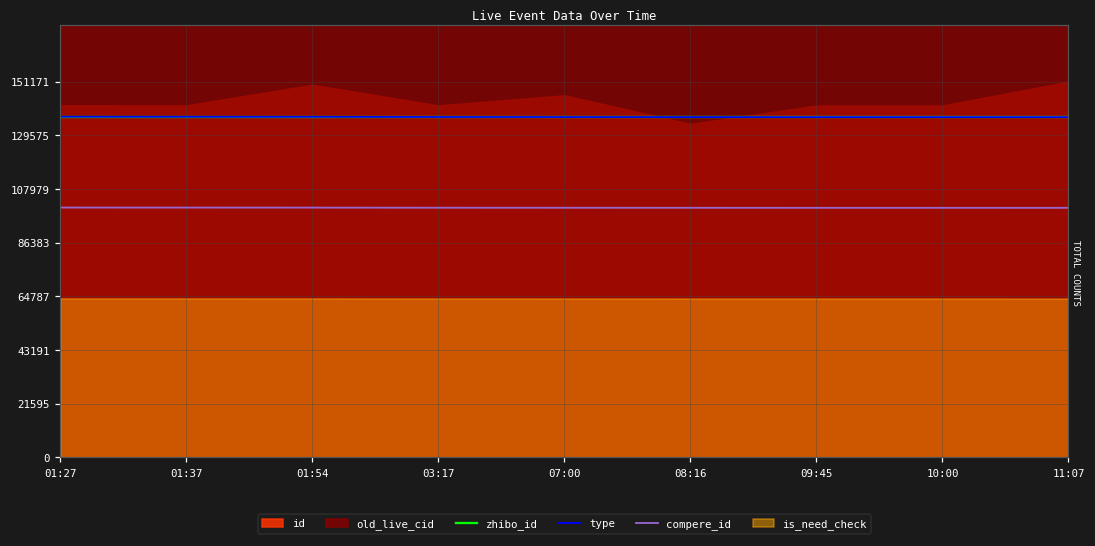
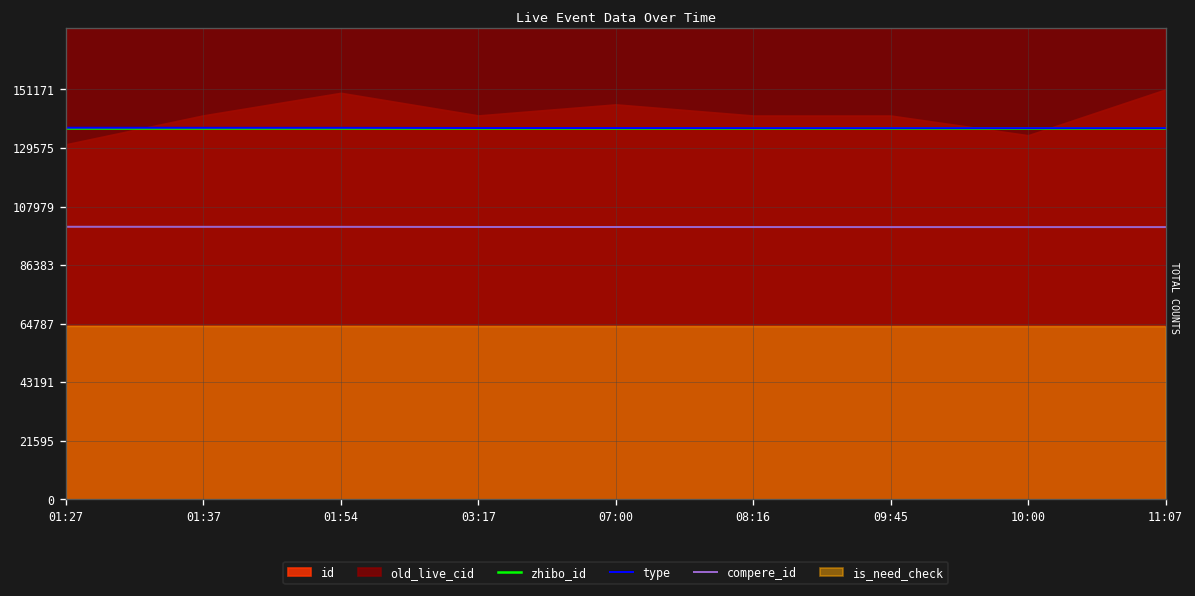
  {
    "id": {
-     "01:27": 142000,
+     "01:27": 131000,
      "01:37": 142000,
      "01:54": 150000,
      "03:17": 142000,
      "07:00": 146000,
-     "08:16": 134000,
+     "08:16": 142000,
      "09:45": 142000,
-     "10:00": 142000,
+     "10:00": 134000,
      "11:07": 151000
    },
    "type": {
      "01:27": 137000,
      "01:37": 137000,
      "01:54": 137000,
      "03:17": 137000,
      "07:00": 137000,
      "08:16": 137000,
      "09:45": 137000,
      "10:00": 137000,
      "11:07": 137000
    },
    "compere_id": {
      "01:27": 100000,
      "01:37": 100000,
      "01:54": 100000,
      "03:17": 100000,
      "07:00": 100000,
      "08:16": 100000,
      "09:45": 100000,
      "10:00": 100000,
      "11:07": 100000
    },
    "is_need_check": {
      "01:27": 64000,
      "01:37": 64000,
      "01:54": 64000,
      "03:17": 64000,
      "07:00": 64000,
      "08:16": 64000,
      "09:45": 64000,
      "10:00": 64000,
      "11:07": 64000
    }
  }
